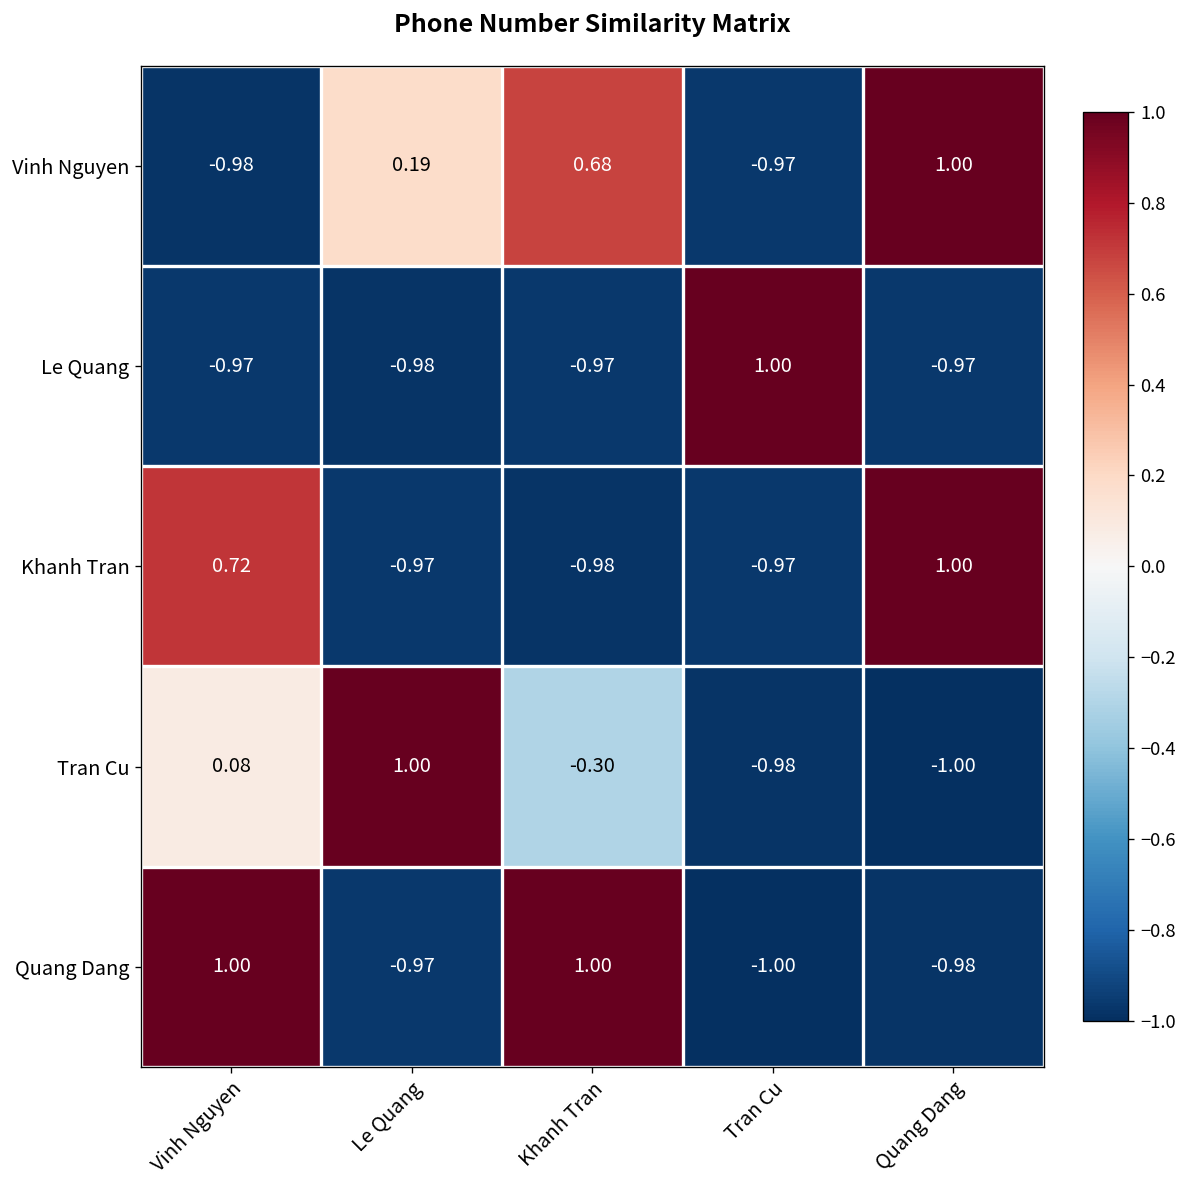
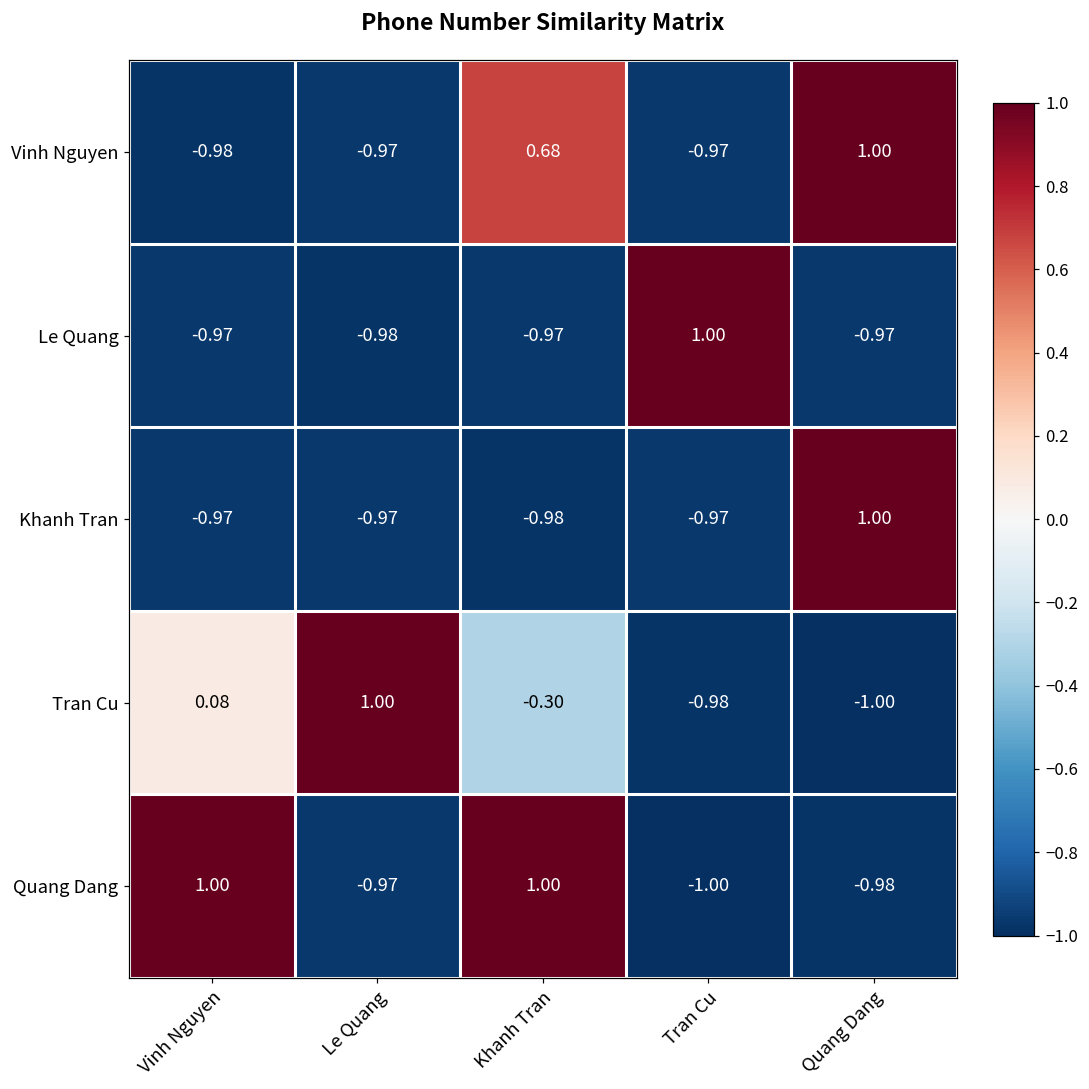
  {
    "Vinh Nguyen": {
      "Vinh Nguyen": -0.98,
-     "Le Quang": 0.19,
+     "Le Quang": -0.97,
      "Khanh Tran": 0.68,
      "Tran Cu": -0.97,
      "Quang Dang": 1.00
    },
    "Le Quang": {
      "Vinh Nguyen": -0.97,
      "Le Quang": -0.98,
      "Khanh Tran": -0.97,
      "Tran Cu": 1.00,
      "Quang Dang": -0.97
    },
    "Khanh Tran": {
-     "Vinh Nguyen": 0.72,
+     "Vinh Nguyen": -0.97,
      "Le Quang": -0.97,
      "Khanh Tran": -0.98,
      "Tran Cu": -0.97,
      "Quang Dang": 1.00
    },
    "Tran Cu": {
      "Vinh Nguyen": 0.08,
      "Le Quang": 1.00,
      "Khanh Tran": -0.30,
      "Tran Cu": -0.98,
      "Quang Dang": -1.00
    },
    "Quang Dang": {
      "Vinh Nguyen": 1.00,
      "Le Quang": -0.97,
      "Khanh Tran": 1.00,
      "Tran Cu": -1.00,
      "Quang Dang": -0.98
    }
  }
